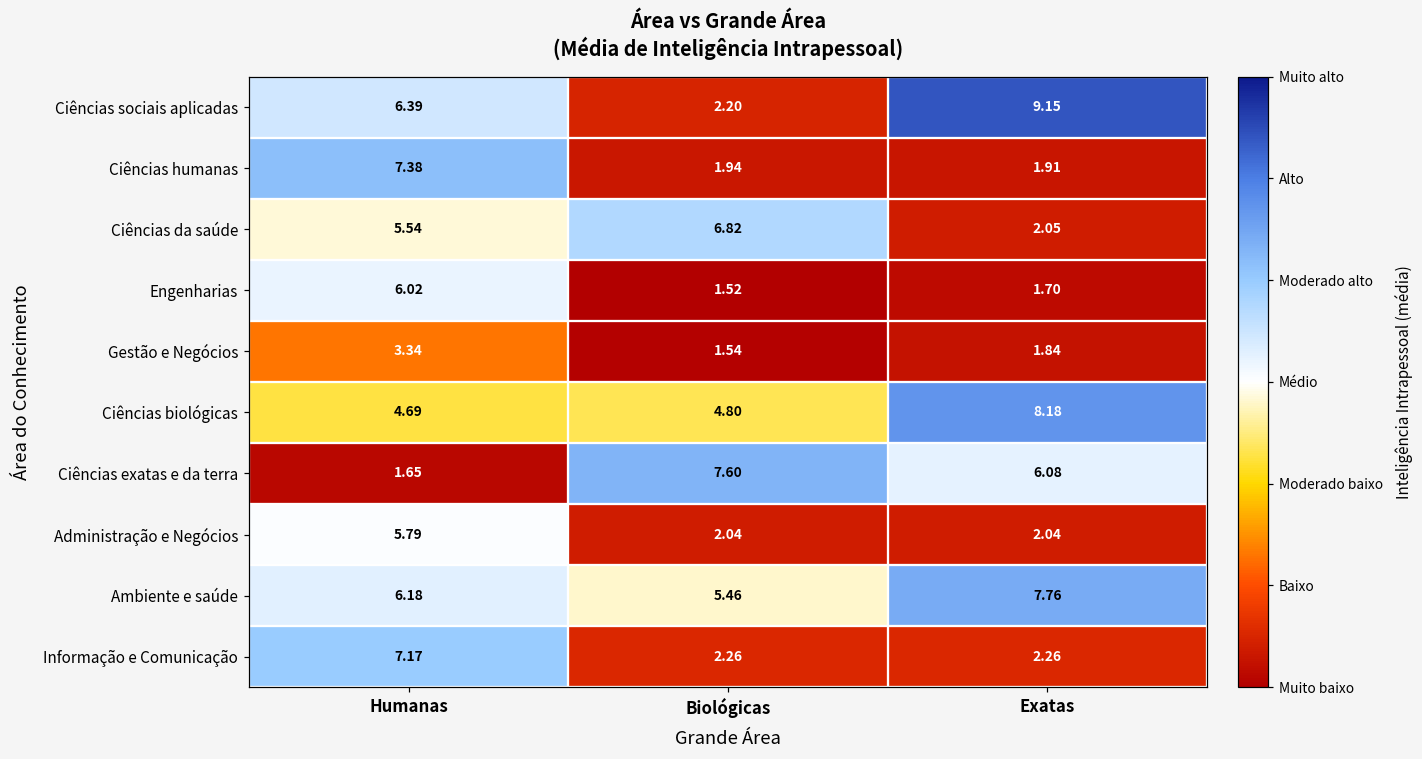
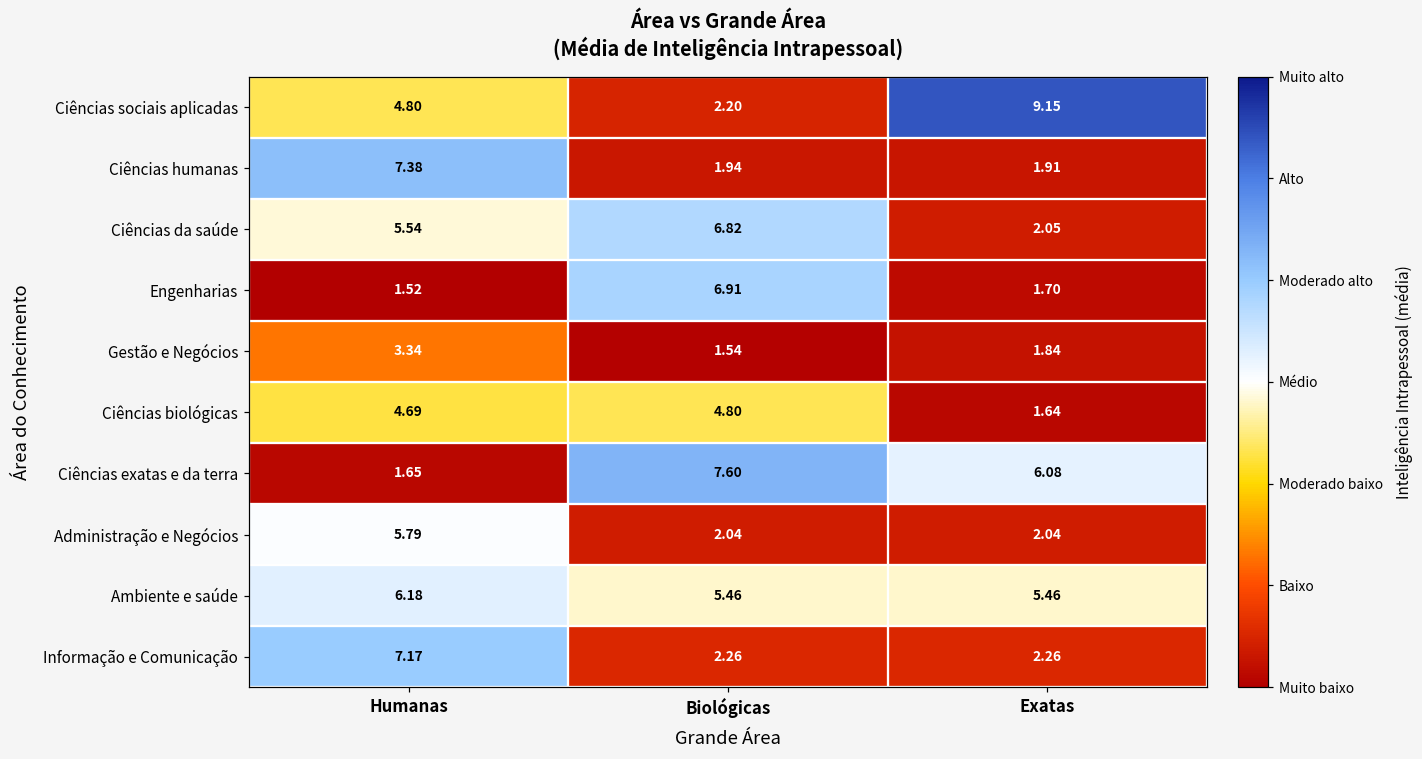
  {
    "Ciências sociais aplicadas": {
-     "Humanas": 6.39,
+     "Humanas": 4.80,
      "Biológicas": 2.20,
      "Exatas": 9.15
    },
    "Ciências humanas": {
      "Humanas": 7.38,
      "Biológicas": 1.94,
      "Exatas": 1.91
    },
    "Ciências da saúde": {
      "Humanas": 5.54,
      "Biológicas": 6.82,
      "Exatas": 2.05
    },
    "Engenharias": {
-     "Humanas": 6.02,
-     "Biológicas": 1.52,
+     "Humanas": 1.52,
+     "Biológicas": 6.91,
      "Exatas": 1.70
    },
    "Gestão e Negócios": {
      "Humanas": 3.34,
      "Biológicas": 1.54,
      "Exatas": 1.84
    },
    "Ciências biológicas": {
      "Humanas": 4.69,
      "Biológicas": 4.80,
-     "Exatas": 8.18
+     "Exatas": 1.64
    },
    "Ciências exatas e da terra": {
      "Humanas": 1.65,
      "Biológicas": 7.60,
      "Exatas": 6.08
    },
    "Administração e Negócios": {
      "Humanas": 5.79,
      "Biológicas": 2.04,
      "Exatas": 2.04
    },
    "Ambiente e saúde": {
      "Humanas": 6.18,
      "Biológicas": 5.46,
-     "Exatas": 7.76
+     "Exatas": 5.46
    },
    "Informação e Comunicação": {
      "Humanas": 7.17,
      "Biológicas": 2.26,
      "Exatas": 2.26
    }
  }
